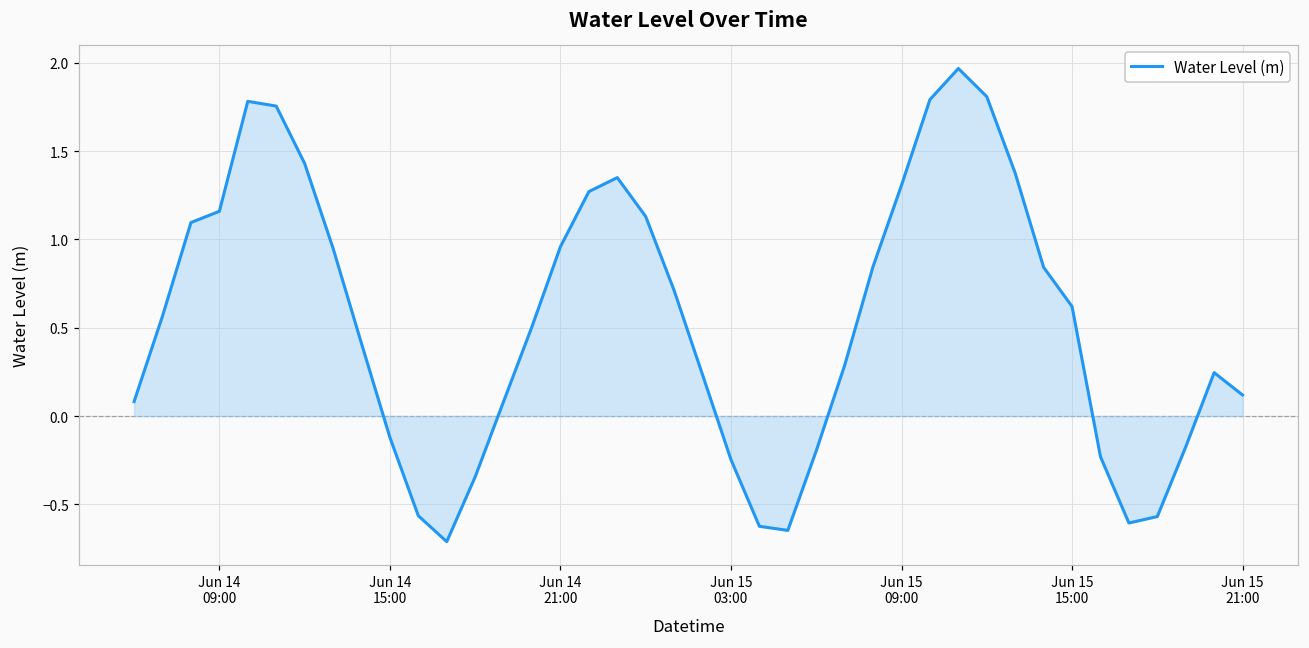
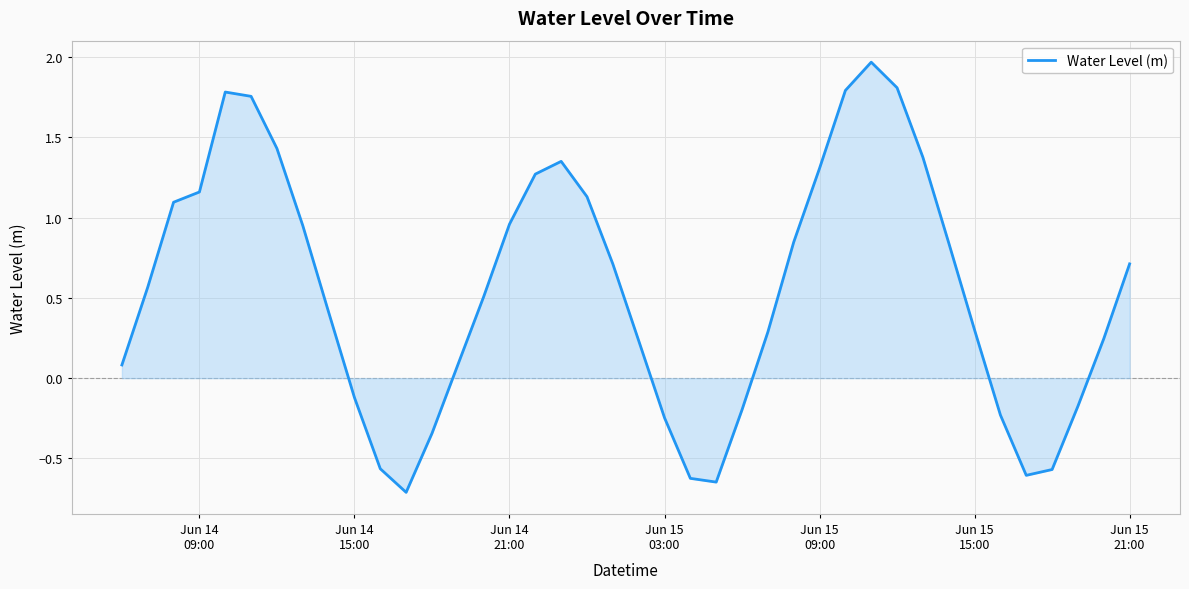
  {
    "Water Level (m)": {
      "Jun 14 15:00": -0.12,
      "Jun 15 03:00": -0.25,
-     "Jun 15 15:00": 0.62,
-     "Jun 15 21:00": 0.12
+     "Jun 15 15:00": 0.30,
+     "Jun 15 21:00": 0.71
    }
  }
